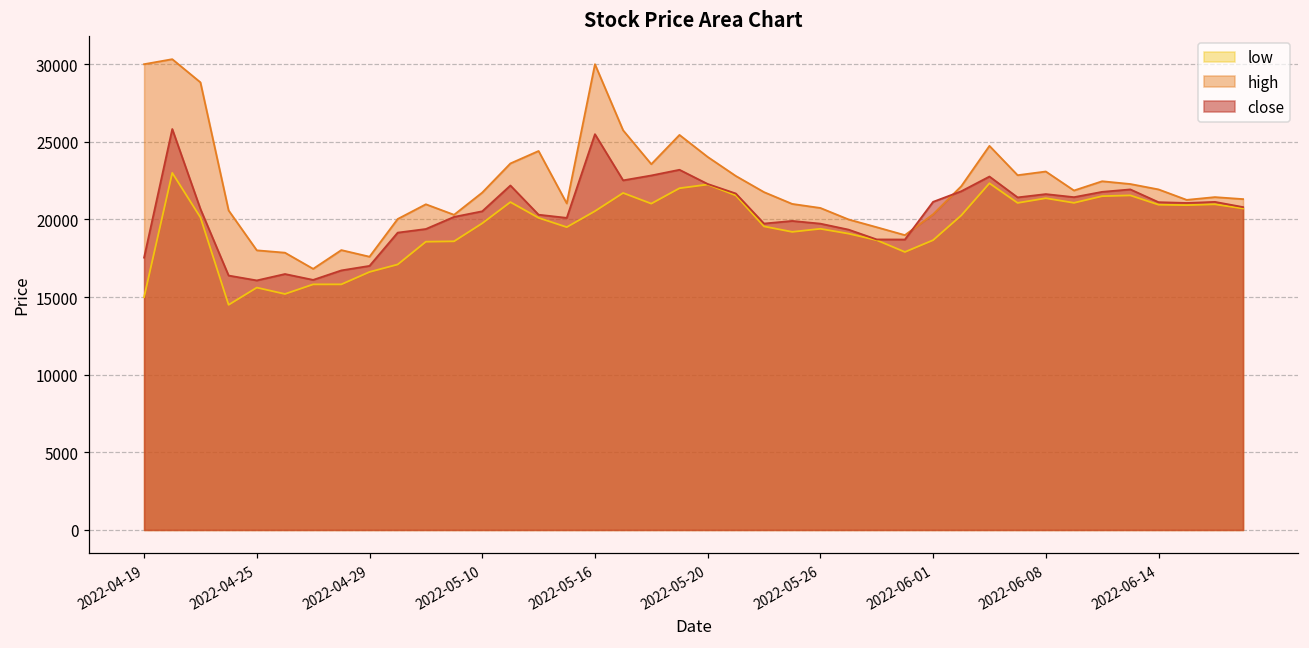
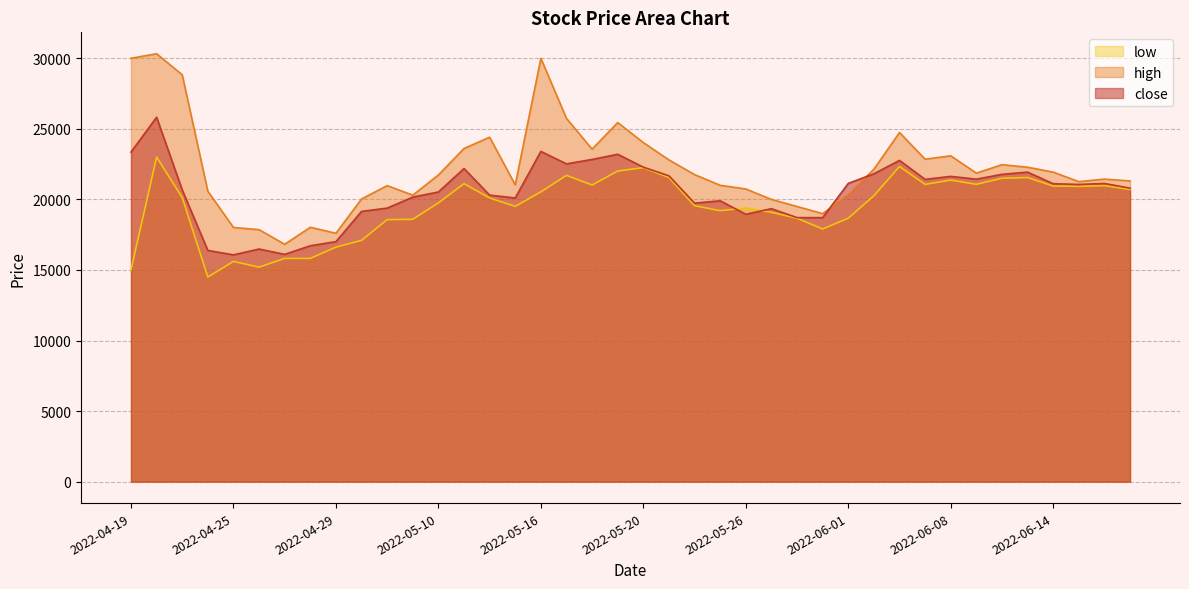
  {
    "close": {
-     "2022-04-19": 17500,
+     "2022-04-19": 23400,
      "2022-04-25": 16100,
      "2022-04-29": 17000,
      "2022-05-10": 20500,
-     "2022-05-16": 25500,
-     "2022-05-26": 19700,
+     "2022-05-16": 23400,
+     "2022-05-26": 18900,
      "2022-06-01": 21100,
      "2022-06-08": 21600
    }
  }
